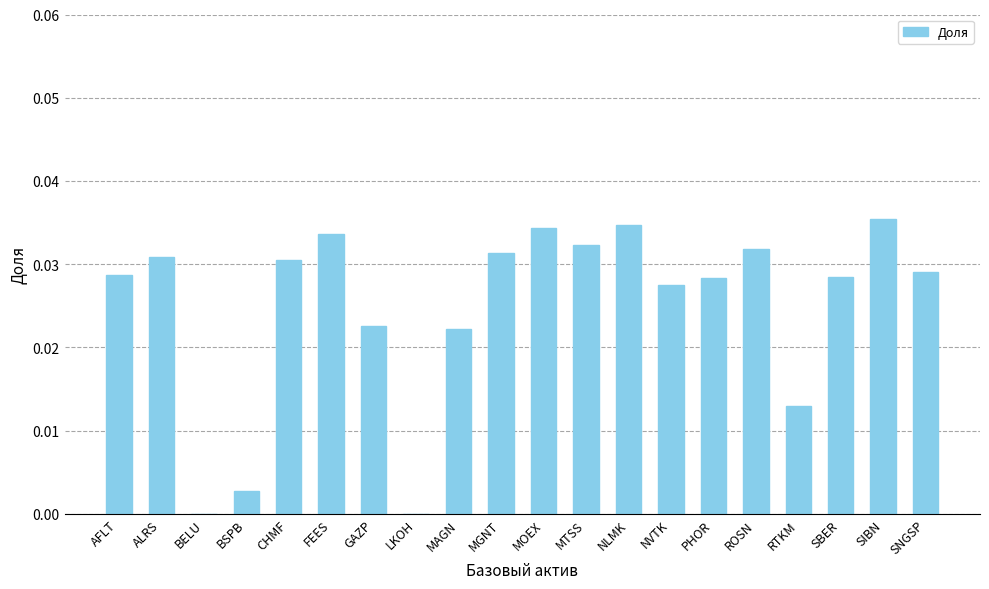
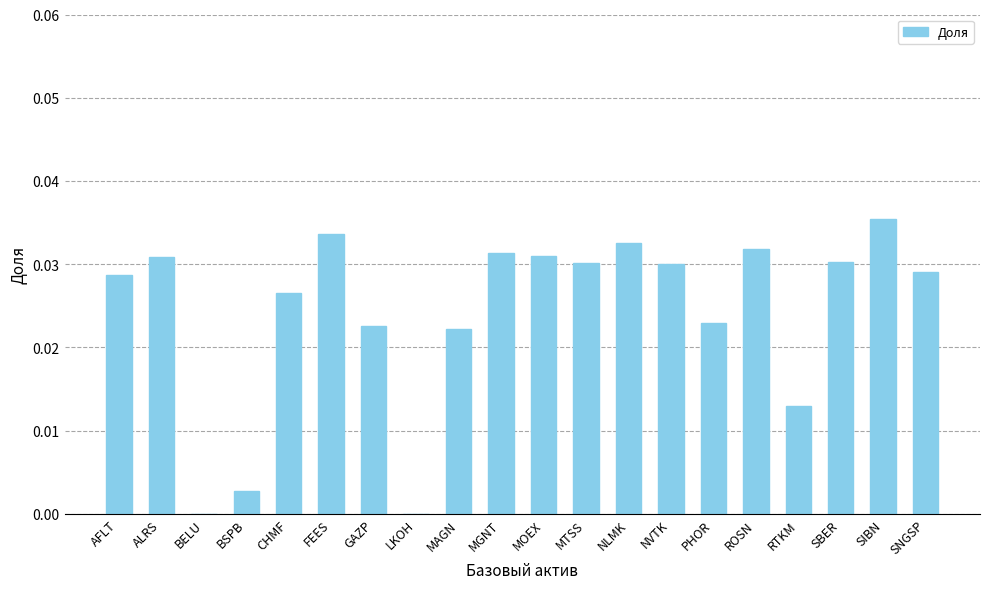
  {
    "AFLT": 0.029,
    "ALRS": 0.031,
    "BSPB": 0.003,
-   "CHMF": 0.031,
+   "CHMF": 0.027,
    "FEES": 0.034,
    "GAZP": 0.023,
    "MAGN": 0.022,
    "MGNT": 0.031,
-   "MOEX": 0.034,
-   "MTSS": 0.032,
-   "NLMK": 0.035,
-   "NVTK": 0.027,
-   "PHOR": 0.028,
+   "MOEX": 0.031,
+   "MTSS": 0.030,
+   "NLMK": 0.033,
+   "NVTK": 0.030,
+   "PHOR": 0.023,
    "ROSN": 0.032,
    "RTKM": 0.013,
-   "SBER": 0.028,
+   "SBER": 0.030,
    "SIBN": 0.035,
    "SNGSP": 0.029
  }
